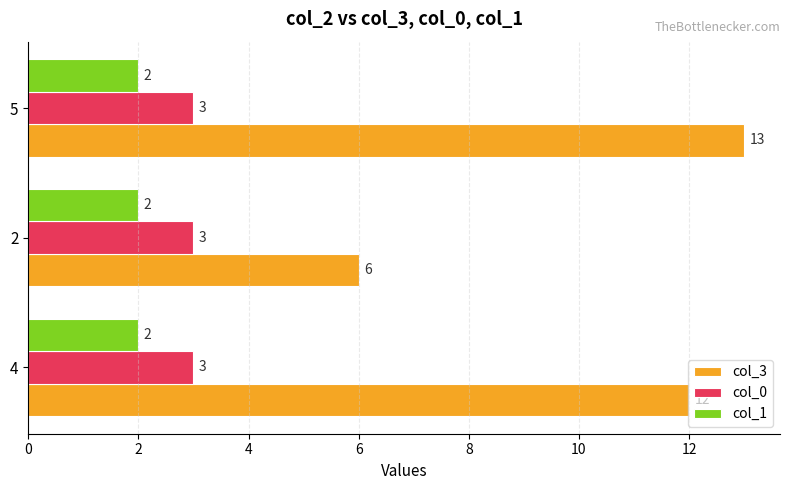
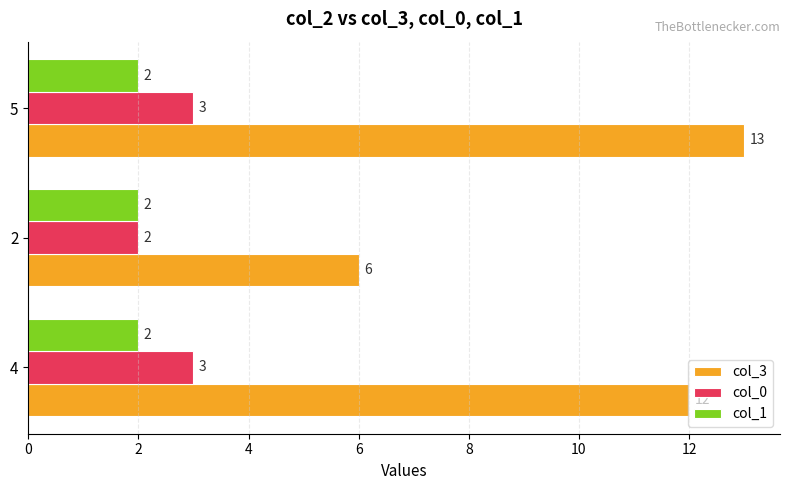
  {
    "col_3": {
      "5": 13,
      "2": 6
    },
    "col_0": {
      "5": 3,
-     "2": 3,
+     "2": 2,
      "4": 3
    },
    "col_1": {
      "5": 2,
      "2": 2,
      "4": 2
    }
  }
